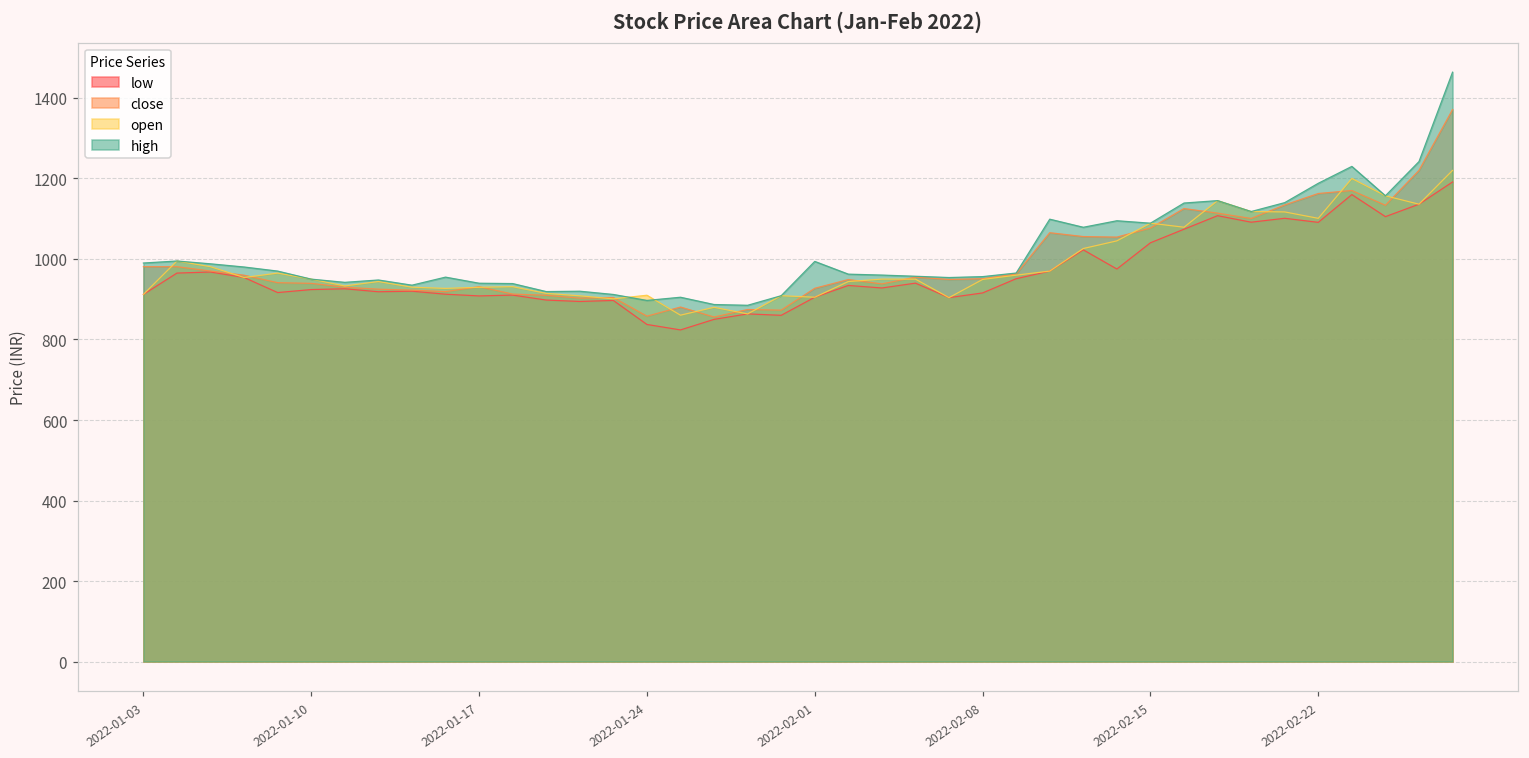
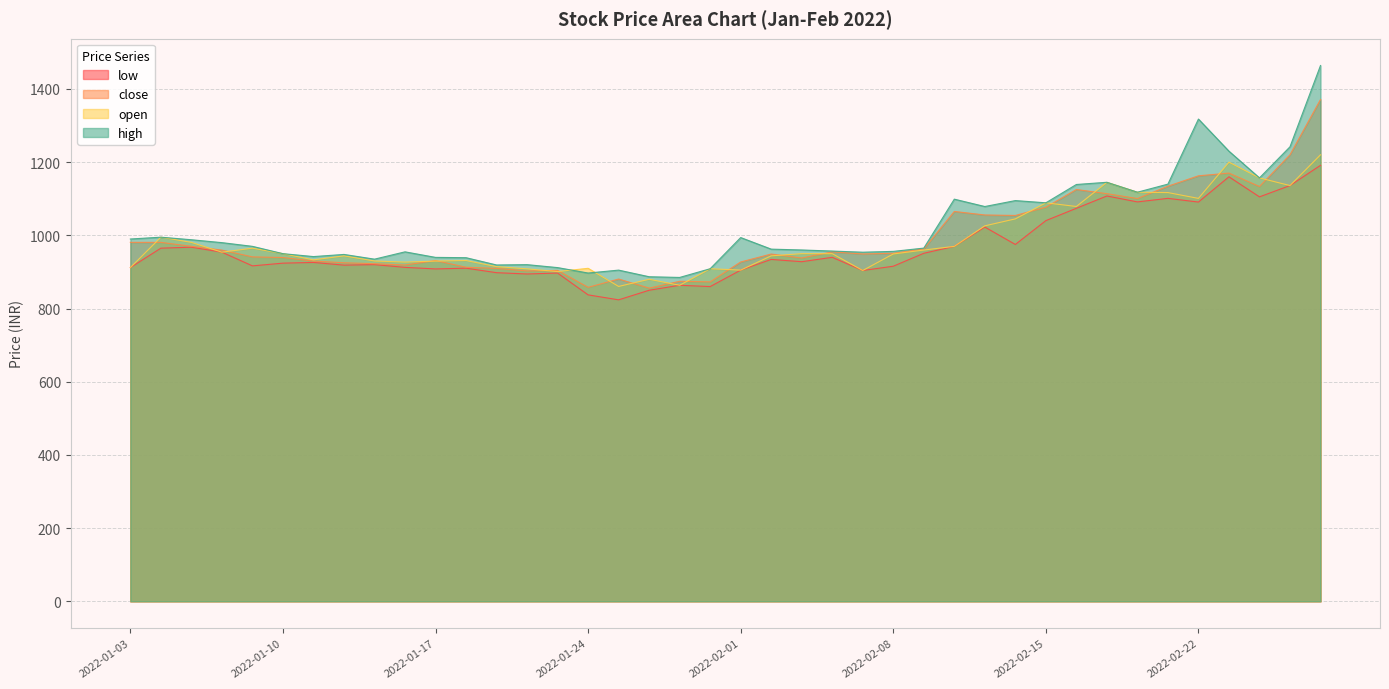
  {
    "high": {
      "2022-01-03": 990,
      "2022-01-17": 940,
      "2022-01-24": 900,
      "2022-02-01": 990,
-     "2022-02-22": 1190
+     "2022-02-22": 1320
    }
  }
